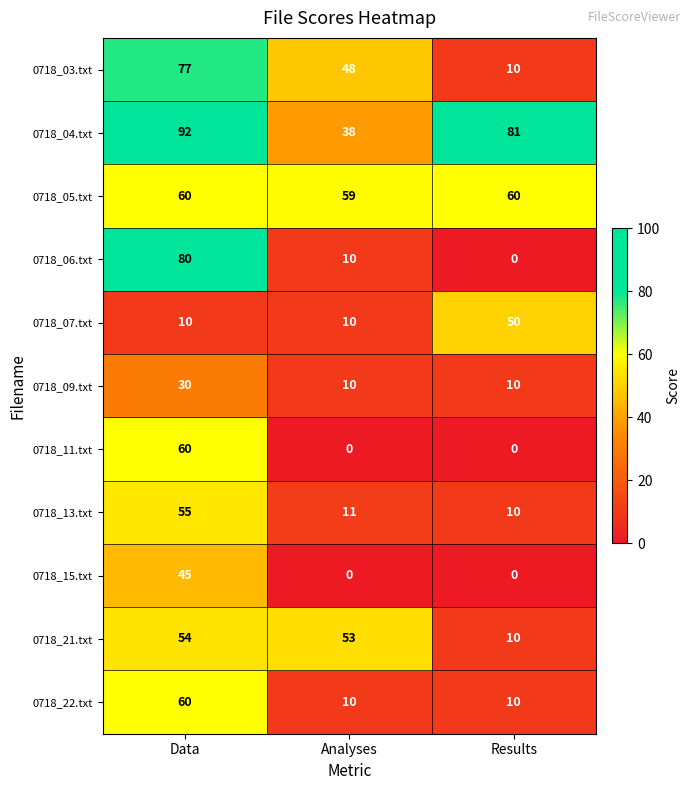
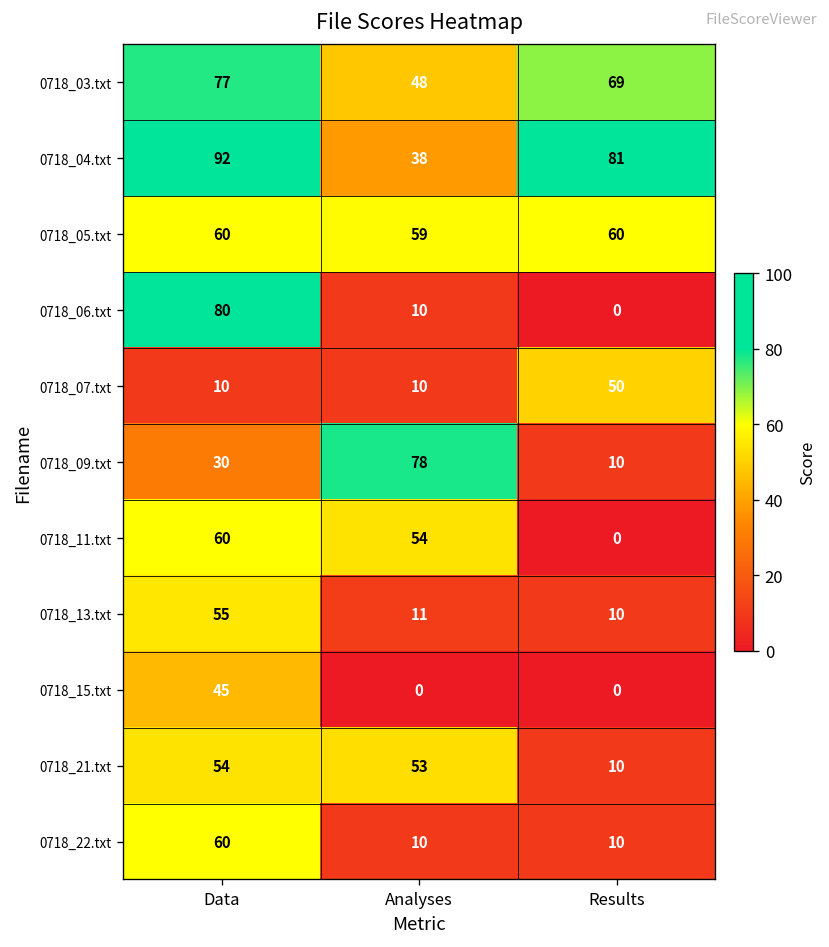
  {
    "0718_03.txt": {
      "Data": 77,
      "Analyses": 48,
-     "Results": 10
+     "Results": 69
    },
    "0718_04.txt": {
      "Data": 92,
      "Analyses": 38,
      "Results": 81
    },
    "0718_05.txt": {
      "Data": 60,
      "Analyses": 59,
      "Results": 60
    },
    "0718_06.txt": {
      "Data": 80,
      "Analyses": 10,
      "Results": 0
    },
    "0718_07.txt": {
      "Data": 10,
      "Analyses": 10,
      "Results": 50
    },
    "0718_09.txt": {
      "Data": 30,
-     "Analyses": 10,
+     "Analyses": 78,
      "Results": 10
    },
    "0718_11.txt": {
      "Data": 60,
-     "Analyses": 0,
+     "Analyses": 54,
      "Results": 0
    },
    "0718_13.txt": {
      "Data": 55,
      "Analyses": 11,
      "Results": 10
    },
    "0718_15.txt": {
      "Data": 45,
      "Analyses": 0,
      "Results": 0
    },
    "0718_21.txt": {
      "Data": 54,
      "Analyses": 53,
      "Results": 10
    },
    "0718_22.txt": {
      "Data": 60,
      "Analyses": 10,
      "Results": 10
    }
  }
